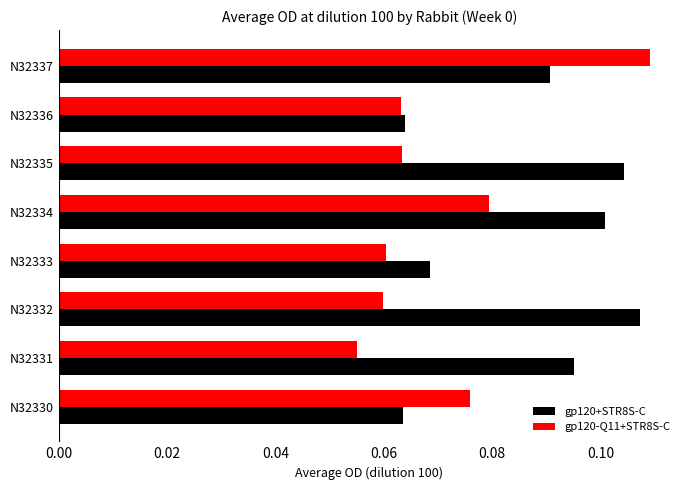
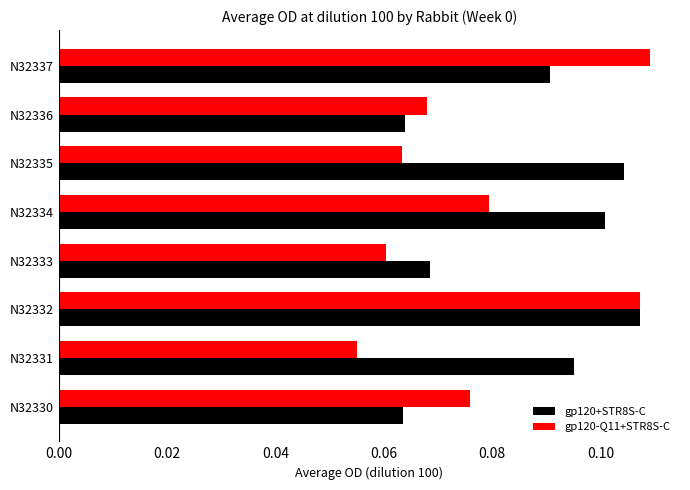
  {
    "gp120+STR8S-C": {
      "N32337": 0.091,
      "N32336": 0.064,
      "N32335": 0.104,
      "N32334": 0.101,
      "N32333": 0.069,
      "N32332": 0.107,
      "N32331": 0.095,
      "N32330": 0.064
    },
    "gp120-Q11+STR8S-C": {
      "N32337": 0.109,
-     "N32336": 0.063,
+     "N32336": 0.068,
      "N32335": 0.063,
      "N32334": 0.079,
      "N32333": 0.060,
-     "N32332": 0.060,
+     "N32332": 0.107,
      "N32331": 0.055,
      "N32330": 0.076
    }
  }
